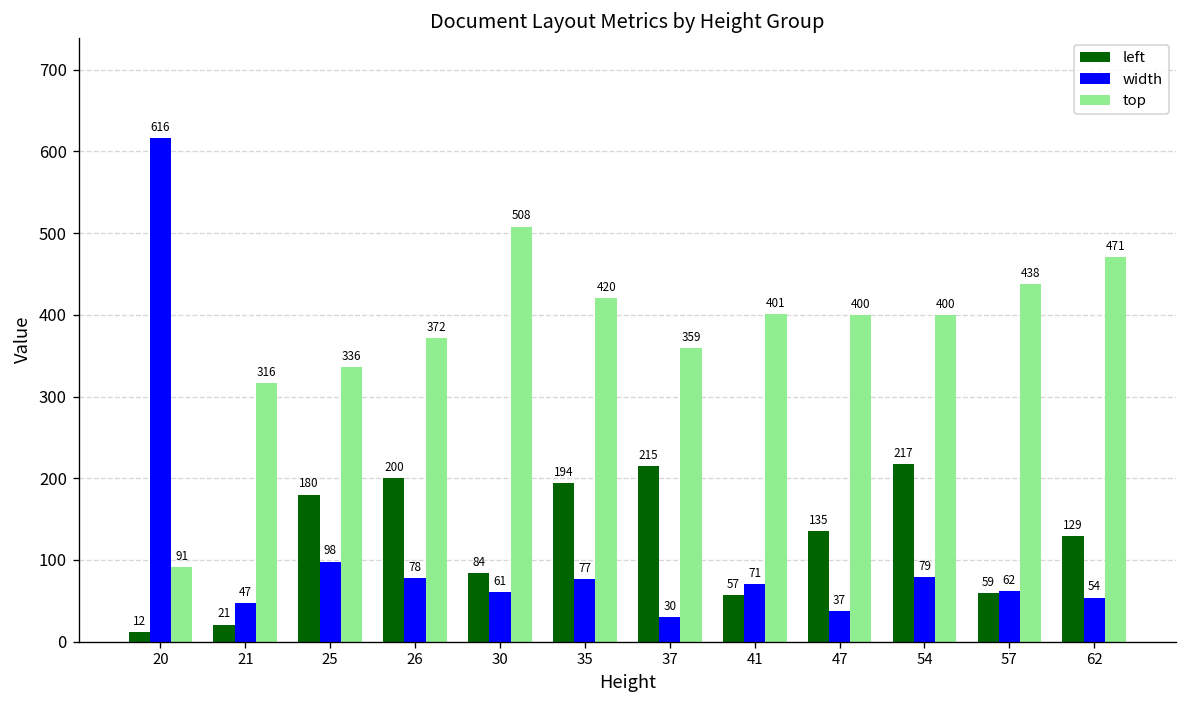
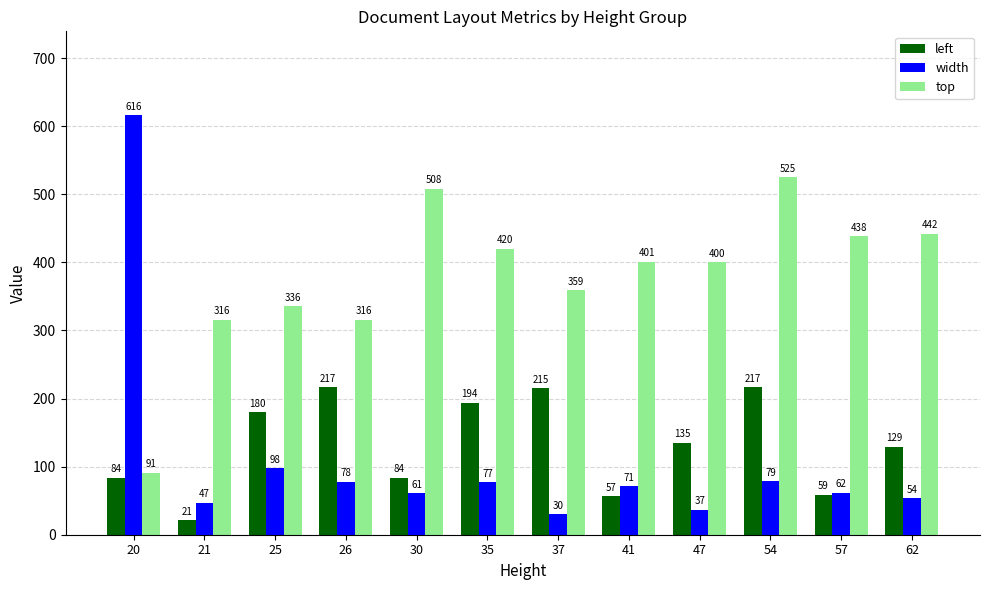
  {
    "left": {
-     "20": 12,
+     "20": 84,
      "21": 21,
      "25": 180,
-     "26": 200,
+     "26": 217,
      "30": 84,
      "35": 194,
      "37": 215,
      "41": 57,
      "47": 135,
      "54": 217,
      "57": 59,
      "62": 129
    },
    "width": {
      "20": 616,
      "21": 47,
      "25": 98,
      "26": 78,
      "30": 61,
      "35": 77,
      "37": 30,
      "41": 71,
      "47": 37,
      "54": 79,
      "57": 62,
      "62": 54
    },
    "top": {
      "20": 91,
      "21": 316,
      "25": 336,
-     "26": 372,
+     "26": 316,
      "30": 508,
      "35": 420,
      "37": 359,
      "41": 401,
      "47": 400,
-     "54": 400,
+     "54": 525,
      "57": 438,
-     "62": 471
+     "62": 442
    }
  }
